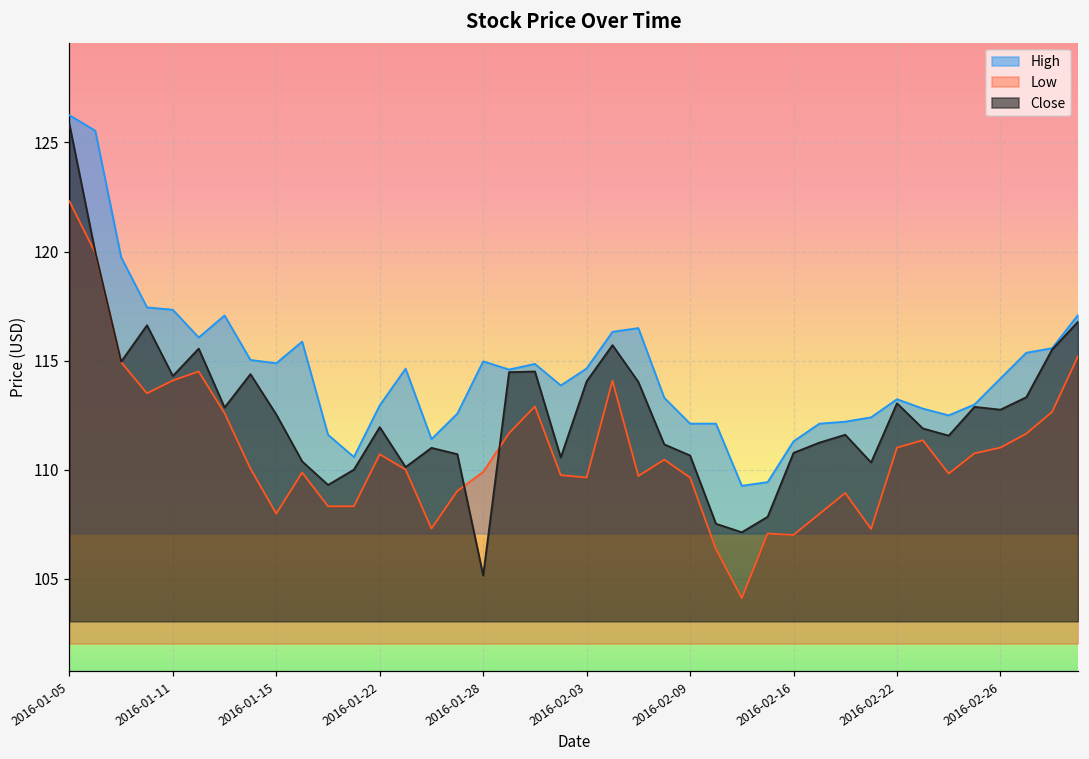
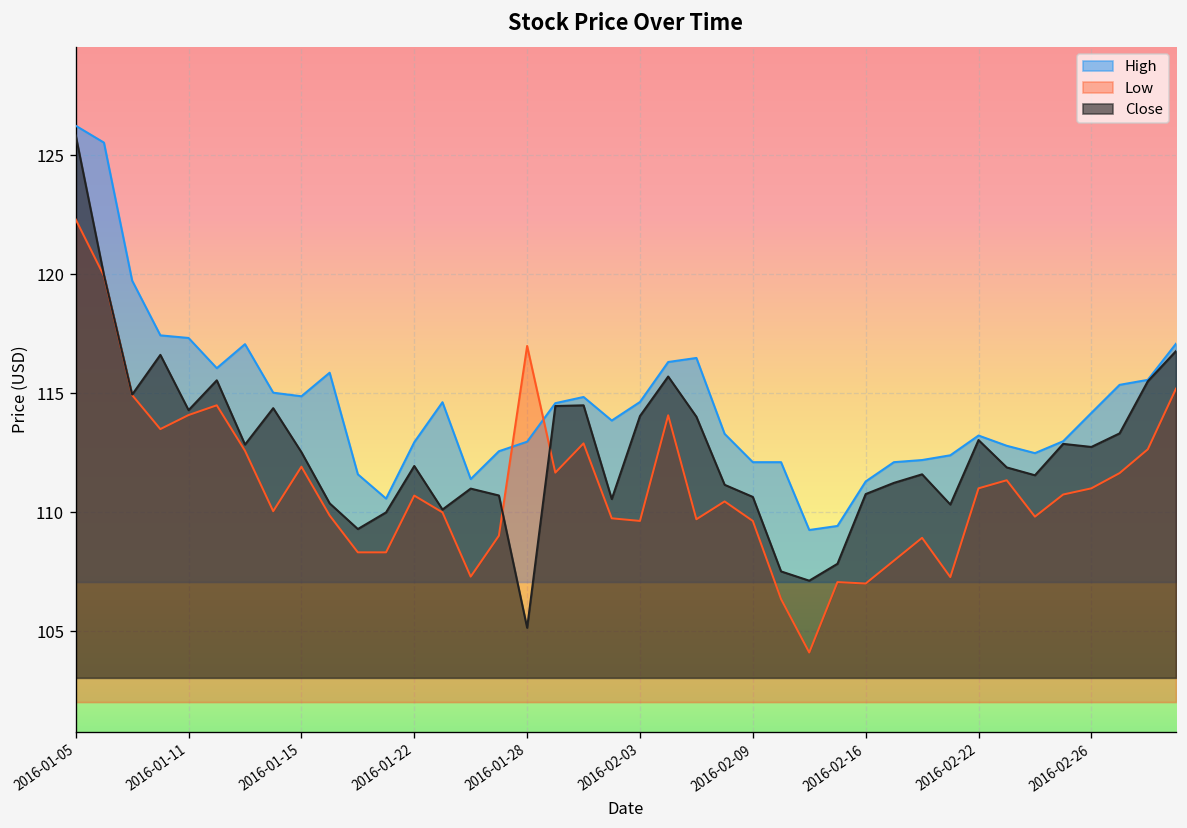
  {
    "High": {
      "2016-01-05": 126.3,
      "2016-01-11": 117.3,
      "2016-01-15": 114.9,
      "2016-01-22": 112.9,
-     "2016-01-28": 115.0,
+     "2016-01-28": 113.0,
      "2016-02-03": 114.6,
      "2016-02-09": 112.1,
      "2016-02-16": 111.3,
      "2016-02-22": 113.2,
      "2016-02-26": 114.2
    },
    "Low": {
      "2016-01-05": 122.3,
      "2016-01-11": 114.1,
-     "2016-01-15": 108.0,
+     "2016-01-15": 111.9,
      "2016-01-22": 110.7,
-     "2016-01-28": 109.9,
+     "2016-01-28": 117.0,
      "2016-02-03": 109.6,
      "2016-02-09": 109.6,
      "2016-02-16": 107.0,
      "2016-02-22": 111.0,
      "2016-02-26": 111.0
    },
    "Close": {
      "2016-01-05": 125.8,
      "2016-01-11": 114.3,
      "2016-01-15": 112.5,
      "2016-01-22": 111.9,
      "2016-01-28": 105.1,
      "2016-02-03": 114.1,
      "2016-02-09": 110.7,
      "2016-02-16": 110.8,
      "2016-02-22": 113.0,
      "2016-02-26": 112.8
    }
  }
